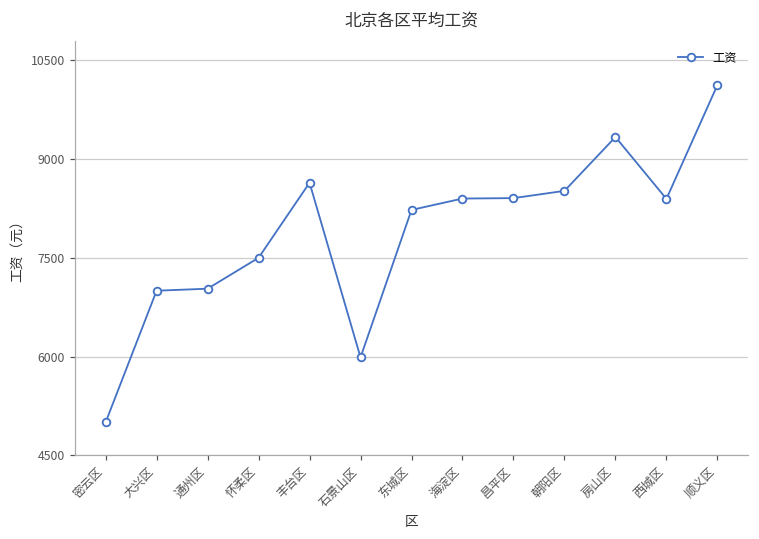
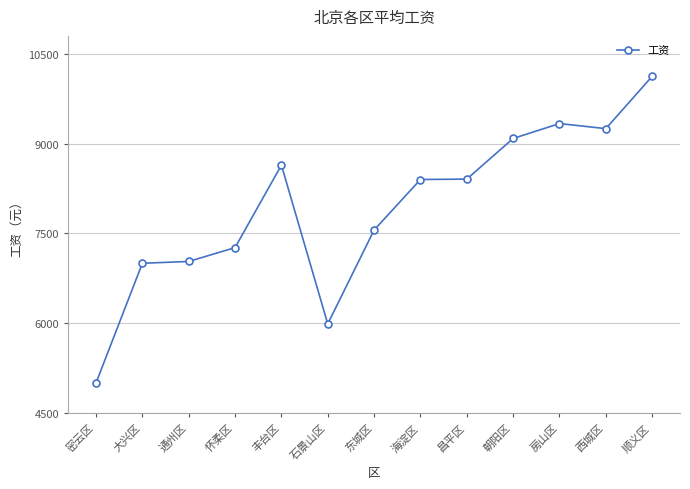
  {
    "密云区": 5000,
    "大兴区": 7000,
    "通州区": 7000,
-   "怀柔区": 7500,
+   "怀柔区": 7300,
    "丰台区": 8600,
    "石景山区": 6000,
-   "东城区": 8200,
+   "东城区": 7600,
    "海淀区": 8400,
    "昌平区": 8400,
-   "朝阳区": 8500,
+   "朝阳区": 9100,
    "房山区": 9300,
-   "西城区": 8400,
+   "西城区": 9300,
    "顺义区": 10100
  }
